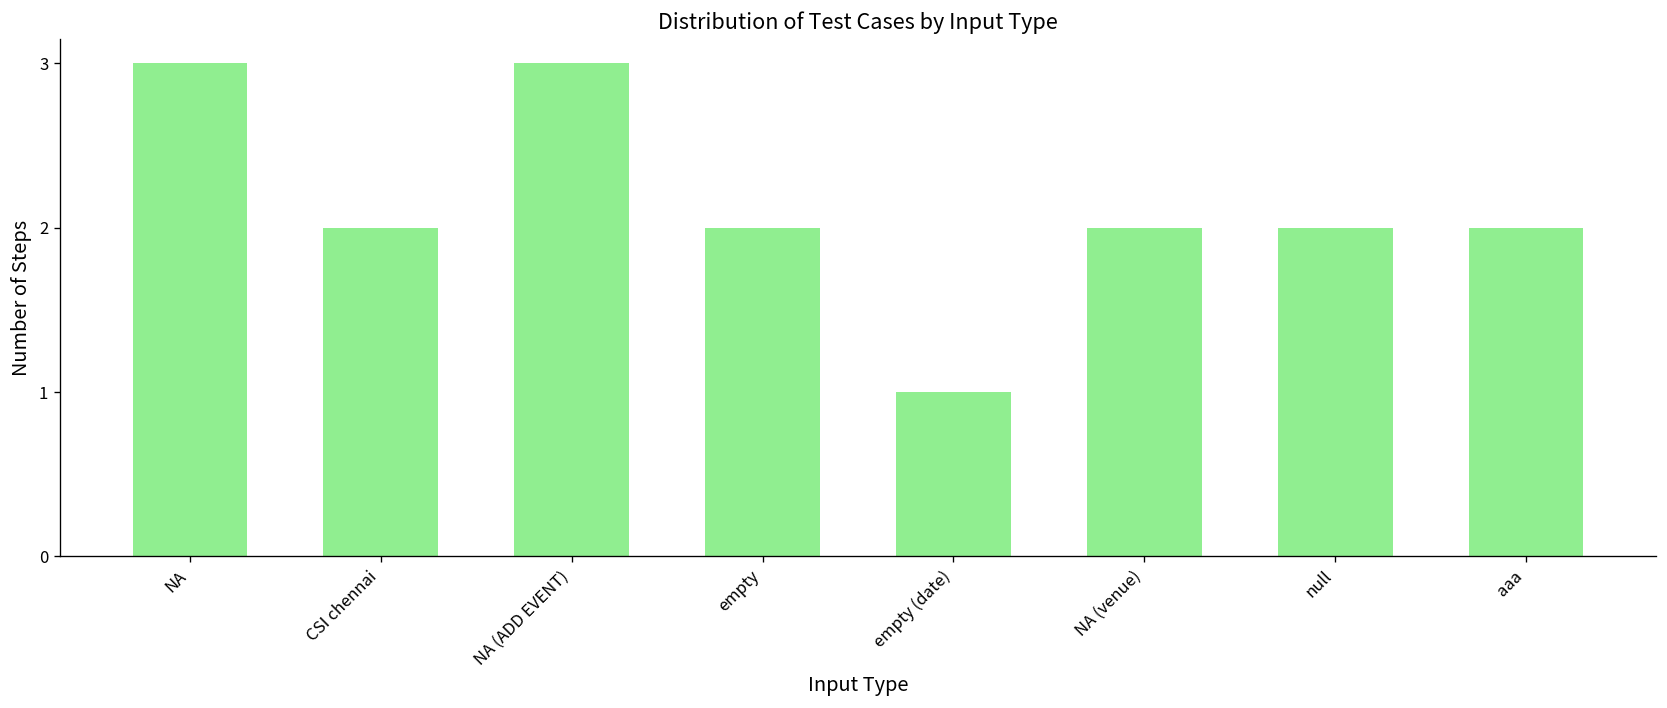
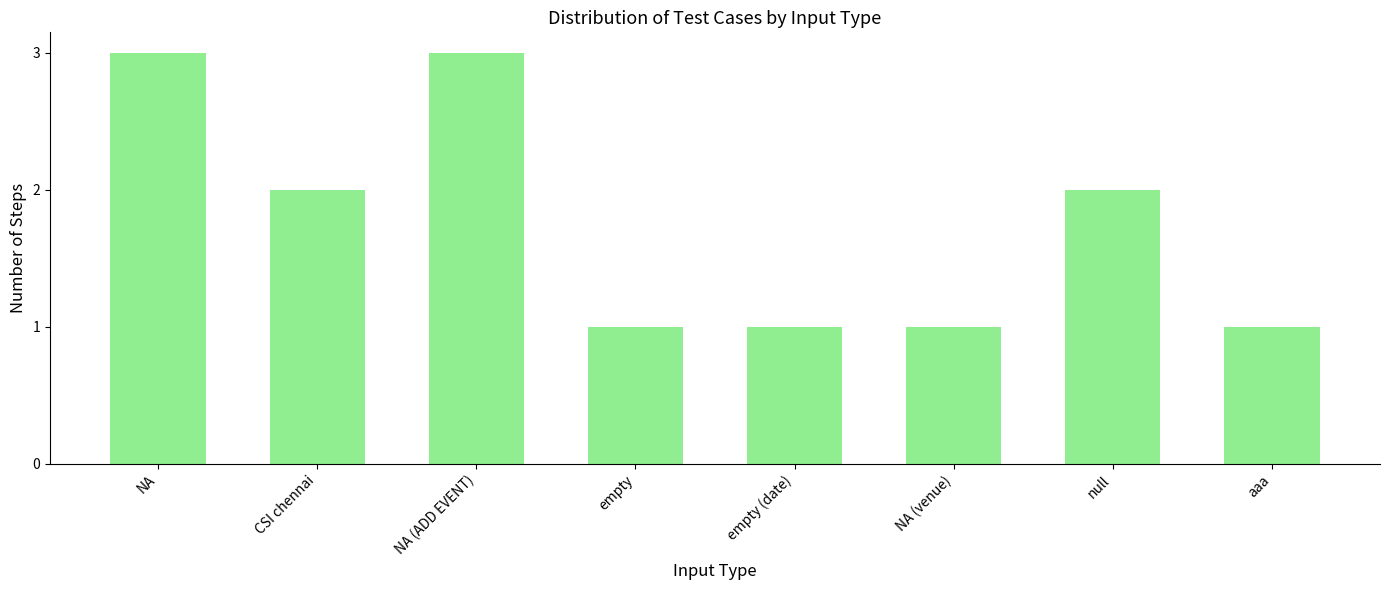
  {
    "NA": 3,
    "CSI chennai": 2,
    "NA (ADD EVENT)": 3,
-   "empty": 2,
+   "empty": 1,
    "empty (date)": 1,
-   "NA (venue)": 2,
+   "NA (venue)": 1,
    "null": 2,
-   "aaa": 2
+   "aaa": 1
  }
